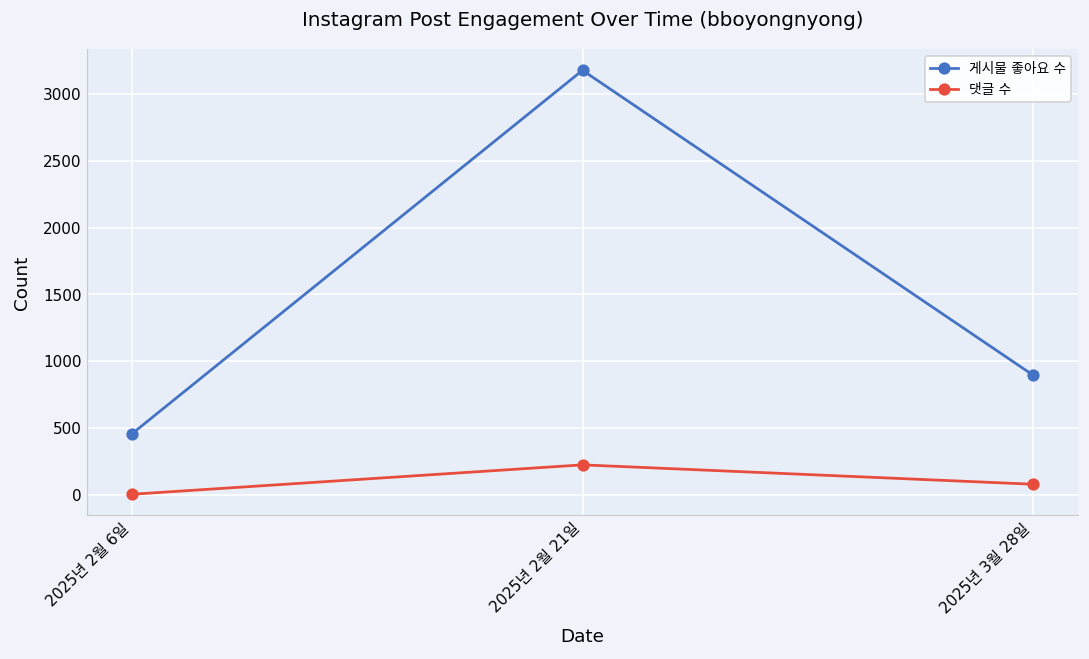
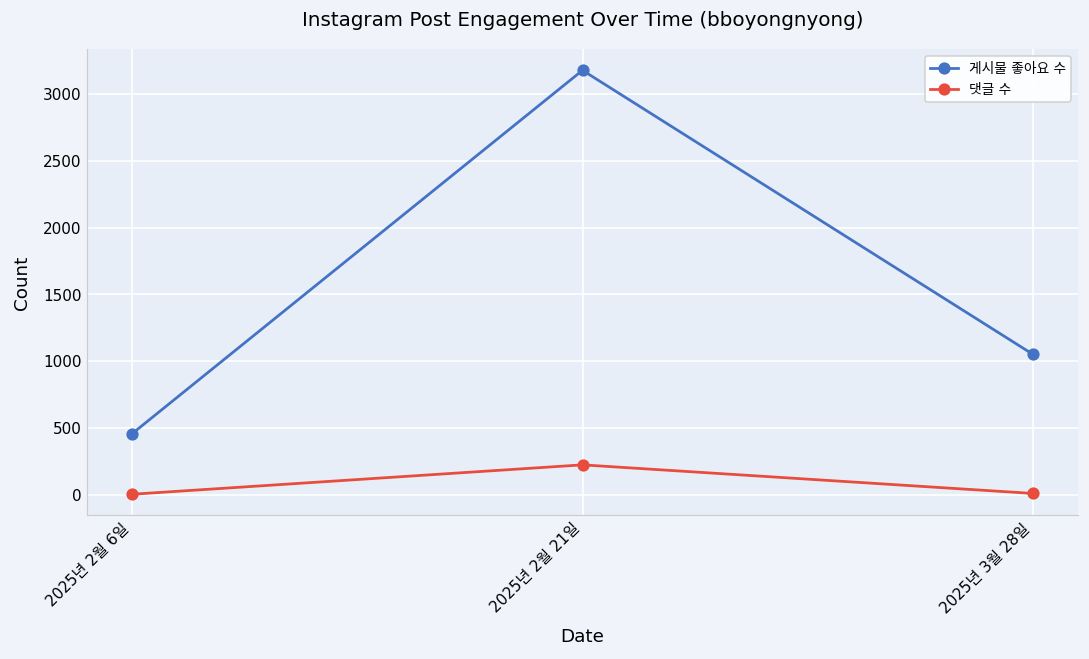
  {
    "게시물 좋아요 수": {
      "2025년 2월 6일": 460,
      "2025년 2월 21일": 3180,
-     "2025년 3월 28일": 900
+     "2025년 3월 28일": 1050
    },
    "댓글 수": {
      "2025년 2월 6일": 0,
      "2025년 2월 21일": 220,
-     "2025년 3월 28일": 80
+     "2025년 3월 28일": 10
    }
  }
